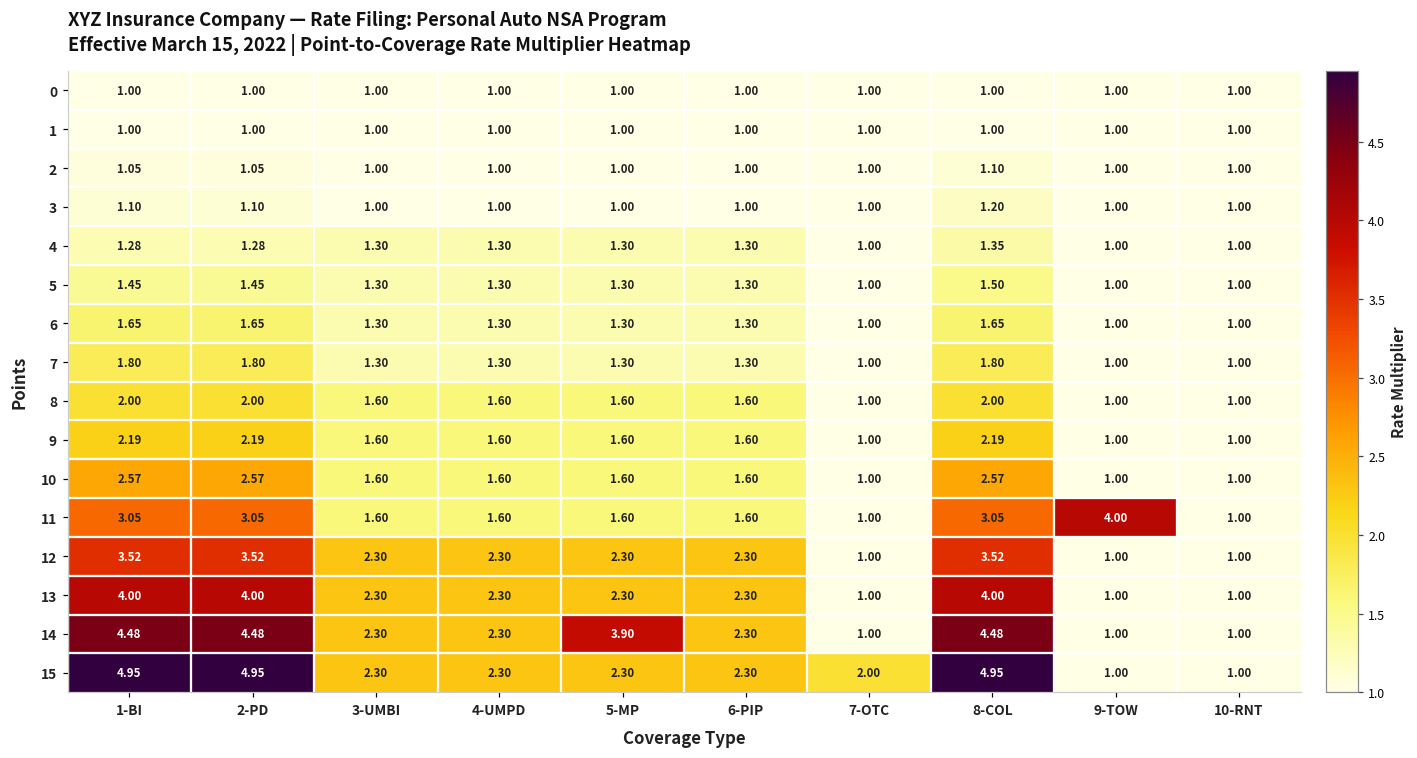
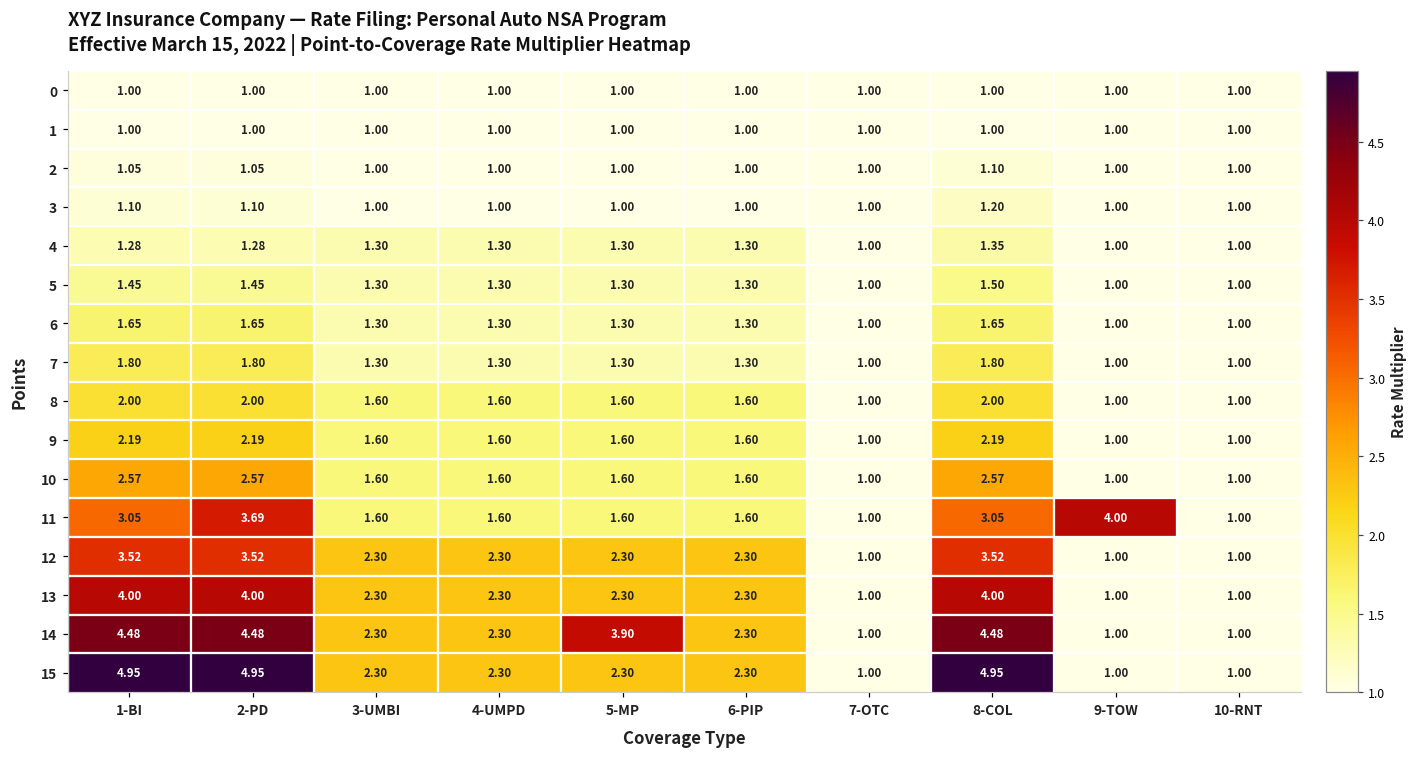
  {
    "0": {
      "1-BI": 1.00,
      "2-PD": 1.00,
      "3-UMBI": 1.00,
      "4-UMPD": 1.00,
      "5-MP": 1.00,
      "6-PIP": 1.00,
      "7-OTC": 1.00,
      "8-COL": 1.00,
      "9-TOW": 1.00,
      "10-RNT": 1.00
    },
    "1": {
      "1-BI": 1.00,
      "2-PD": 1.00,
      "3-UMBI": 1.00,
      "4-UMPD": 1.00,
      "5-MP": 1.00,
      "6-PIP": 1.00,
      "7-OTC": 1.00,
      "8-COL": 1.00,
      "9-TOW": 1.00,
      "10-RNT": 1.00
    },
    "2": {
      "1-BI": 1.05,
      "2-PD": 1.05,
      "3-UMBI": 1.00,
      "4-UMPD": 1.00,
      "5-MP": 1.00,
      "6-PIP": 1.00,
      "7-OTC": 1.00,
      "8-COL": 1.10,
      "9-TOW": 1.00,
      "10-RNT": 1.00
    },
    "3": {
      "1-BI": 1.10,
      "2-PD": 1.10,
      "3-UMBI": 1.00,
      "4-UMPD": 1.00,
      "5-MP": 1.00,
      "6-PIP": 1.00,
      "7-OTC": 1.00,
      "8-COL": 1.20,
      "9-TOW": 1.00,
      "10-RNT": 1.00
    },
    "4": {
      "1-BI": 1.28,
      "2-PD": 1.28,
      "3-UMBI": 1.30,
      "4-UMPD": 1.30,
      "5-MP": 1.30,
      "6-PIP": 1.30,
      "7-OTC": 1.00,
      "8-COL": 1.35,
      "9-TOW": 1.00,
      "10-RNT": 1.00
    },
    "5": {
      "1-BI": 1.45,
      "2-PD": 1.45,
      "3-UMBI": 1.30,
      "4-UMPD": 1.30,
      "5-MP": 1.30,
      "6-PIP": 1.30,
      "7-OTC": 1.00,
      "8-COL": 1.50,
      "9-TOW": 1.00,
      "10-RNT": 1.00
    },
    "6": {
      "1-BI": 1.65,
      "2-PD": 1.65,
      "3-UMBI": 1.30,
      "4-UMPD": 1.30,
      "5-MP": 1.30,
      "6-PIP": 1.30,
      "7-OTC": 1.00,
      "8-COL": 1.65,
      "9-TOW": 1.00,
      "10-RNT": 1.00
    },
    "7": {
      "1-BI": 1.80,
      "2-PD": 1.80,
      "3-UMBI": 1.30,
      "4-UMPD": 1.30,
      "5-MP": 1.30,
      "6-PIP": 1.30,
      "7-OTC": 1.00,
      "8-COL": 1.80,
      "9-TOW": 1.00,
      "10-RNT": 1.00
    },
    "8": {
      "1-BI": 2.00,
      "2-PD": 2.00,
      "3-UMBI": 1.60,
      "4-UMPD": 1.60,
      "5-MP": 1.60,
      "6-PIP": 1.60,
      "7-OTC": 1.00,
      "8-COL": 2.00,
      "9-TOW": 1.00,
      "10-RNT": 1.00
    },
    "9": {
      "1-BI": 2.19,
      "2-PD": 2.19,
      "3-UMBI": 1.60,
      "4-UMPD": 1.60,
      "5-MP": 1.60,
      "6-PIP": 1.60,
      "7-OTC": 1.00,
      "8-COL": 2.19,
      "9-TOW": 1.00,
      "10-RNT": 1.00
    },
    "10": {
      "1-BI": 2.57,
      "2-PD": 2.57,
      "3-UMBI": 1.60,
      "4-UMPD": 1.60,
      "5-MP": 1.60,
      "6-PIP": 1.60,
      "7-OTC": 1.00,
      "8-COL": 2.57,
      "9-TOW": 1.00,
      "10-RNT": 1.00
    },
    "11": {
      "1-BI": 3.05,
-     "2-PD": 3.05,
+     "2-PD": 3.69,
      "3-UMBI": 1.60,
      "4-UMPD": 1.60,
      "5-MP": 1.60,
      "6-PIP": 1.60,
      "7-OTC": 1.00,
      "8-COL": 3.05,
      "9-TOW": 4.00,
      "10-RNT": 1.00
    },
    "12": {
      "1-BI": 3.52,
      "2-PD": 3.52,
      "3-UMBI": 2.30,
      "4-UMPD": 2.30,
      "5-MP": 2.30,
      "6-PIP": 2.30,
      "7-OTC": 1.00,
      "8-COL": 3.52,
      "9-TOW": 1.00,
      "10-RNT": 1.00
    },
    "13": {
      "1-BI": 4.00,
      "2-PD": 4.00,
      "3-UMBI": 2.30,
      "4-UMPD": 2.30,
      "5-MP": 2.30,
      "6-PIP": 2.30,
      "7-OTC": 1.00,
      "8-COL": 4.00,
      "9-TOW": 1.00,
      "10-RNT": 1.00
    },
    "14": {
      "1-BI": 4.48,
      "2-PD": 4.48,
      "3-UMBI": 2.30,
      "4-UMPD": 2.30,
      "5-MP": 3.90,
      "6-PIP": 2.30,
      "7-OTC": 1.00,
      "8-COL": 4.48,
      "9-TOW": 1.00,
      "10-RNT": 1.00
    },
    "15": {
      "1-BI": 4.95,
      "2-PD": 4.95,
      "3-UMBI": 2.30,
      "4-UMPD": 2.30,
      "5-MP": 2.30,
      "6-PIP": 2.30,
-     "7-OTC": 2.00,
+     "7-OTC": 1.00,
      "8-COL": 4.95,
      "9-TOW": 1.00,
      "10-RNT": 1.00
    }
  }
